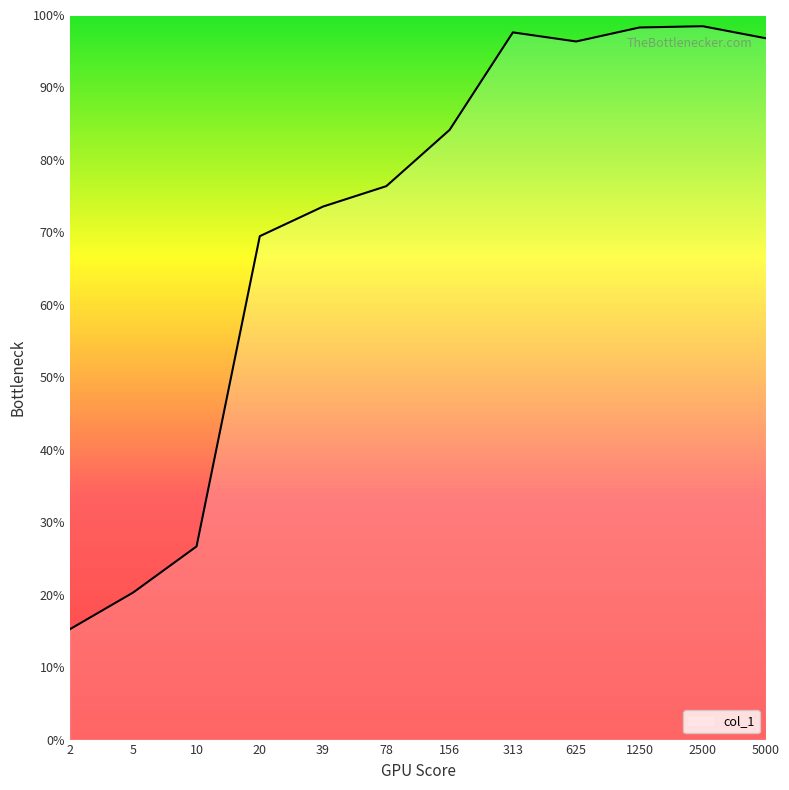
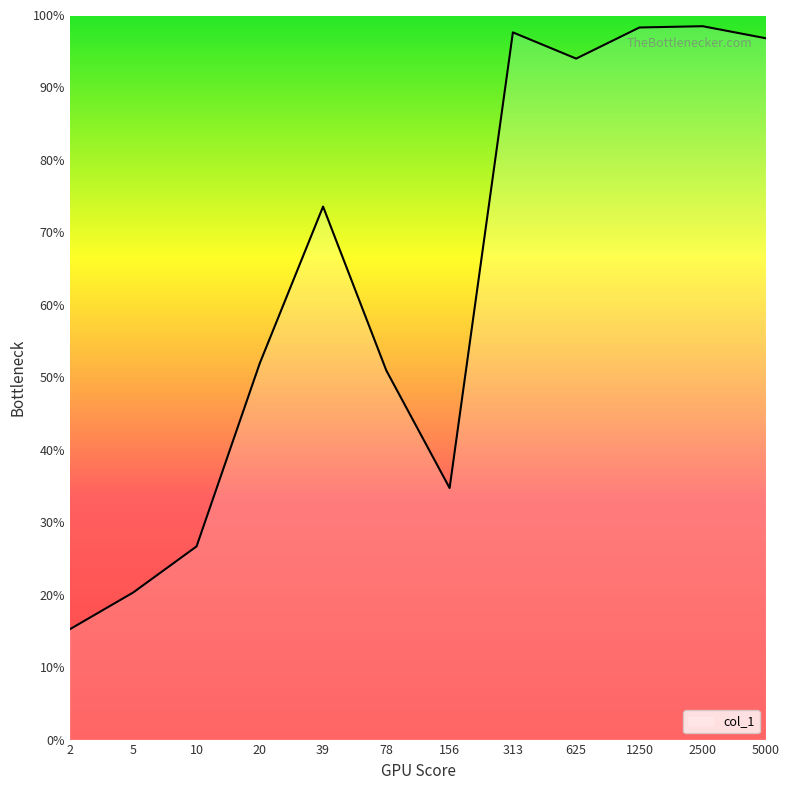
  {
    "2": "15%",
    "5": "20%",
    "10": "27%",
-   "20": "69%",
+   "20": "52%",
    "39": "74%",
-   "78": "76%",
-   "156": "84%",
+   "78": "51%",
+   "156": "35%",
    "313": "98%",
-   "625": "96%",
+   "625": "94%",
    "1250": "98%",
    "2500": "98%",
    "5000": "97%"
  }
